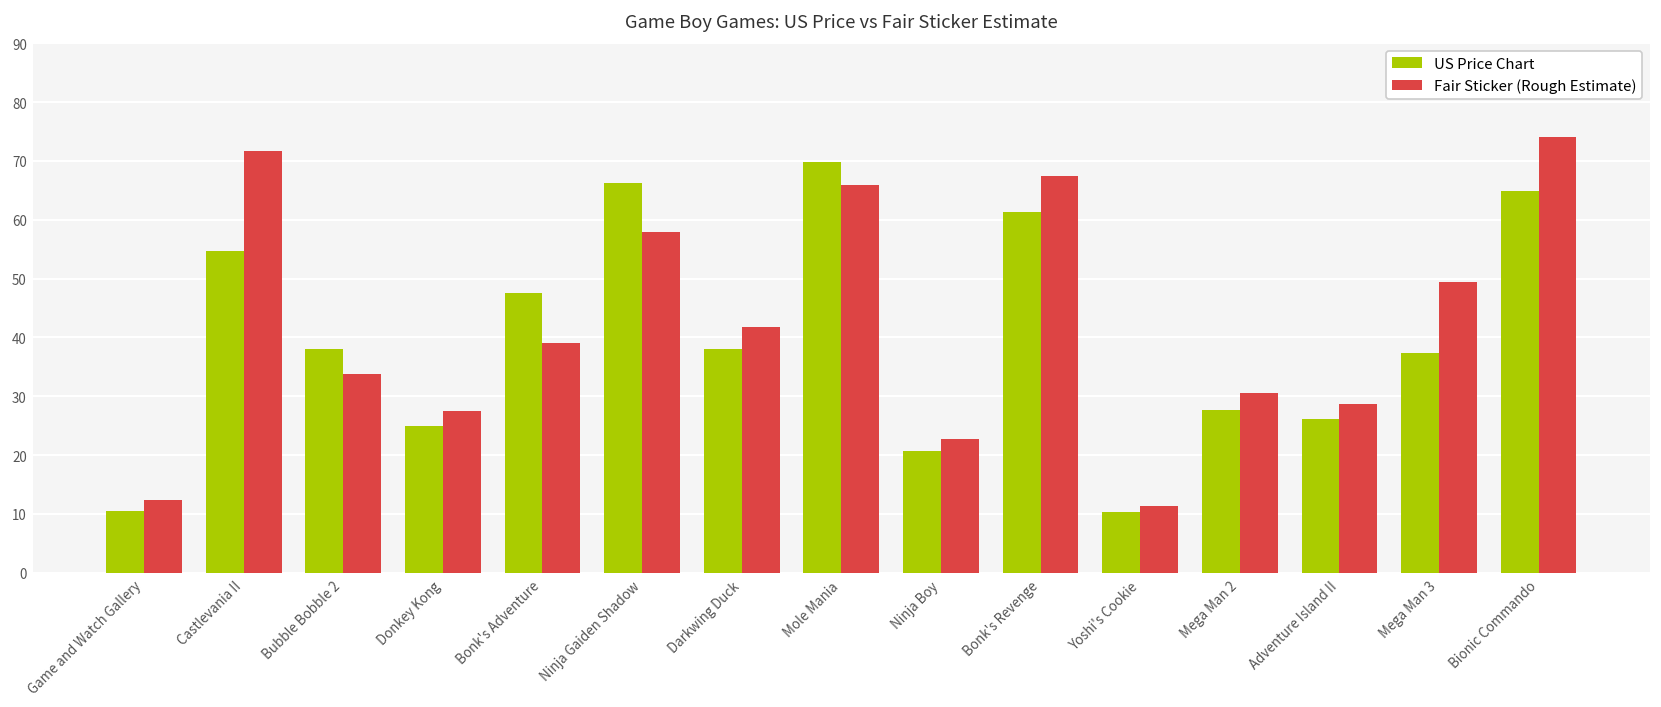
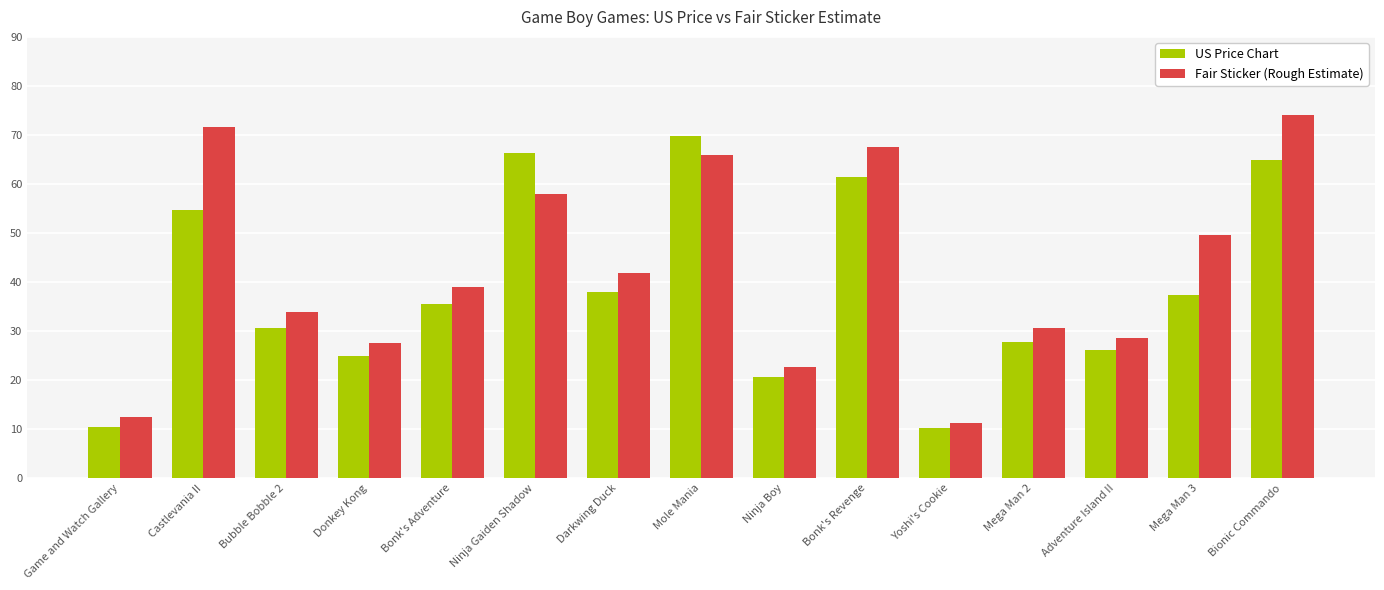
  {
    "US Price Chart": {
      "Game and Watch Gallery": 11,
      "Castlevania II": 55,
-     "Bubble Bobble 2": 38,
+     "Bubble Bobble 2": 31,
      "Donkey Kong": 25,
-     "Bonk's Adventure": 48,
+     "Bonk's Adventure": 36,
      "Ninja Gaiden Shadow": 66,
      "Darkwing Duck": 38,
      "Mole Mania": 70,
      "Ninja Boy": 21,
      "Bonk's Revenge": 61,
      "Yoshi's Cookie": 10,
      "Mega Man 2": 28,
      "Adventure Island II": 26,
      "Mega Man 3": 37,
      "Bionic Commando": 65
    },
    "Fair Sticker (Rough Estimate)": {
      "Game and Watch Gallery": 12,
      "Castlevania II": 72,
      "Bubble Bobble 2": 34,
      "Donkey Kong": 27,
      "Bonk's Adventure": 39,
      "Ninja Gaiden Shadow": 58,
      "Darkwing Duck": 42,
      "Mole Mania": 66,
      "Ninja Boy": 23,
      "Bonk's Revenge": 68,
      "Yoshi's Cookie": 11,
      "Mega Man 2": 31,
      "Adventure Island II": 29,
      "Mega Man 3": 50,
      "Bionic Commando": 74
    }
  }
